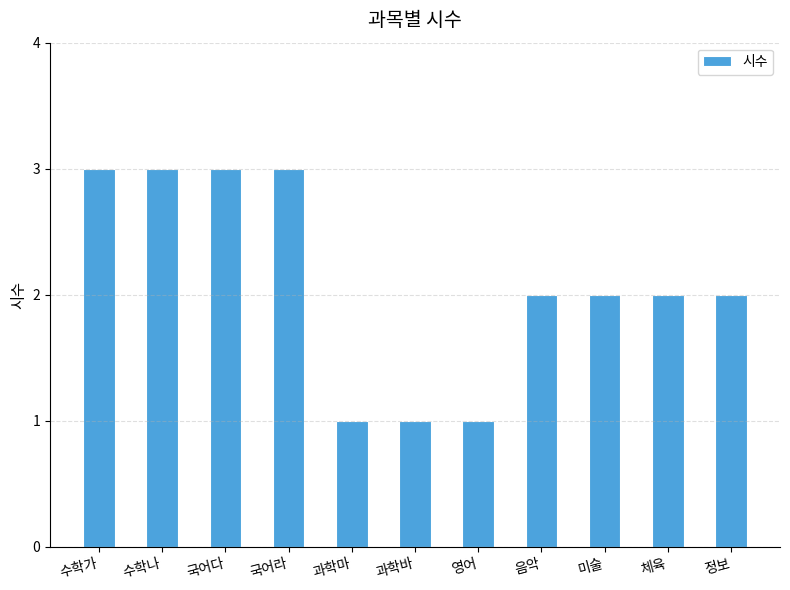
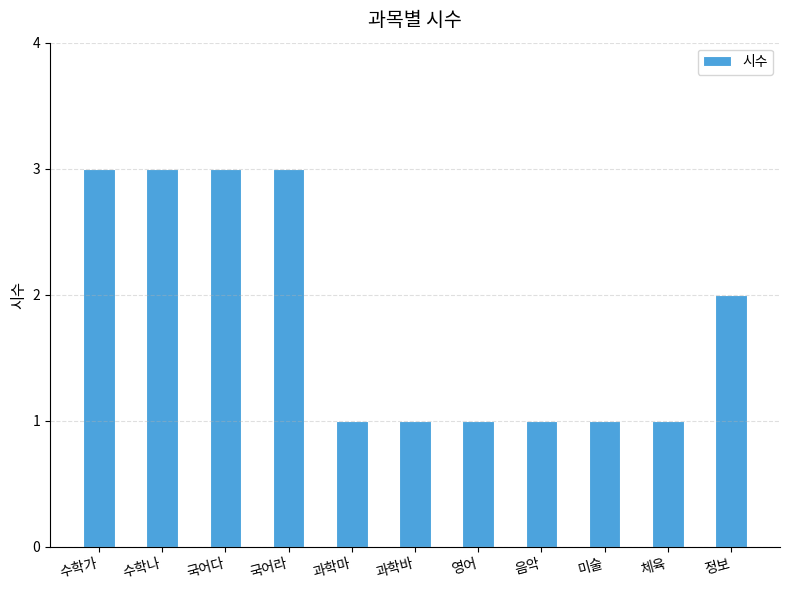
  {
    "수학가": 3,
    "수학나": 3,
    "국어다": 3,
    "국어라": 3,
    "과학마": 1,
    "과학바": 1,
    "영어": 1,
-   "음악": 2,
-   "미술": 2,
-   "체육": 2,
+   "음악": 1,
+   "미술": 1,
+   "체육": 1,
    "정보": 2
  }
